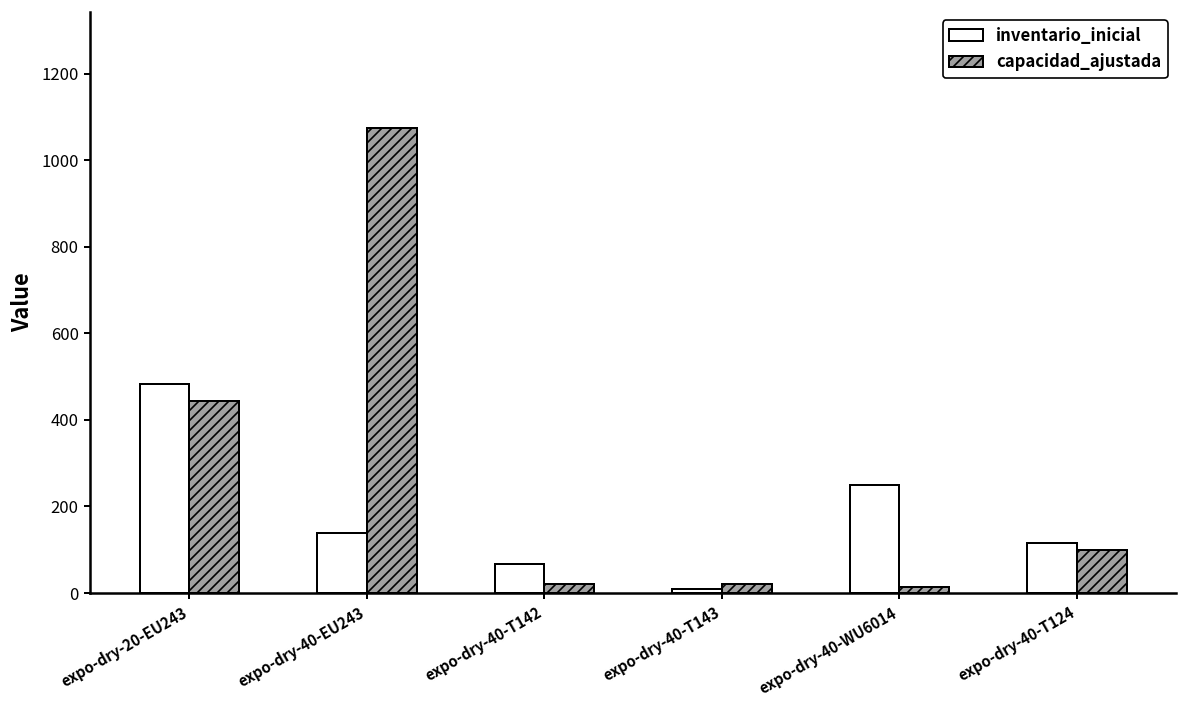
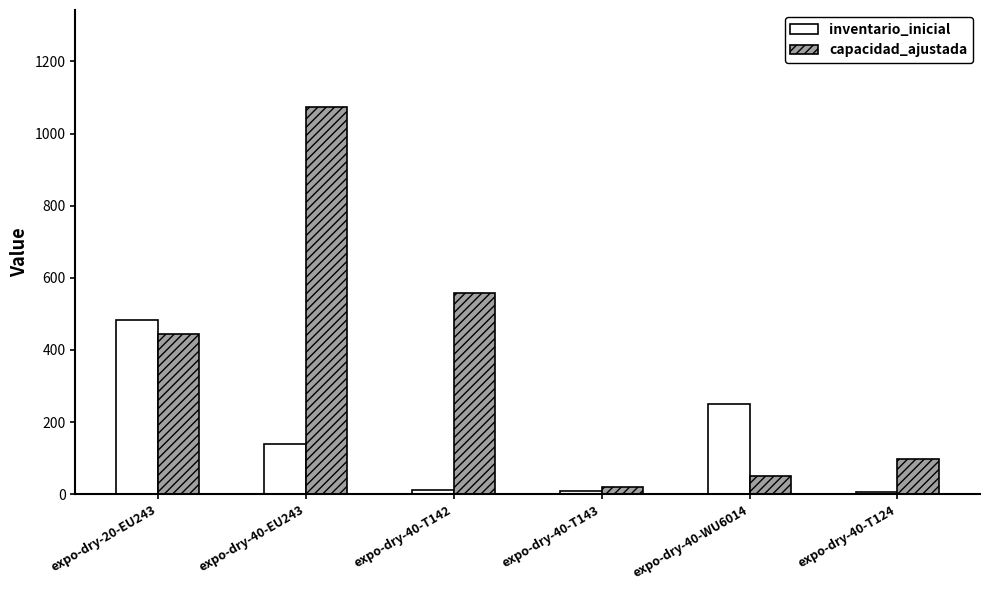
  {
    "inventario_inicial": {
      "expo-dry-20-EU243": 480,
      "expo-dry-40-EU243": 140,
-     "expo-dry-40-T142": 70,
+     "expo-dry-40-T142": 10,
      "expo-dry-40-T143": 10,
      "expo-dry-40-WU6014": 250,
-     "expo-dry-40-T124": 120
+     "expo-dry-40-T124": 10
    },
    "capacidad_ajustada": {
      "expo-dry-20-EU243": 440,
      "expo-dry-40-EU243": 1070,
-     "expo-dry-40-T142": 20,
+     "expo-dry-40-T142": 560,
      "expo-dry-40-T143": 20,
-     "expo-dry-40-WU6014": 10,
+     "expo-dry-40-WU6014": 50,
      "expo-dry-40-T124": 100
    }
  }
